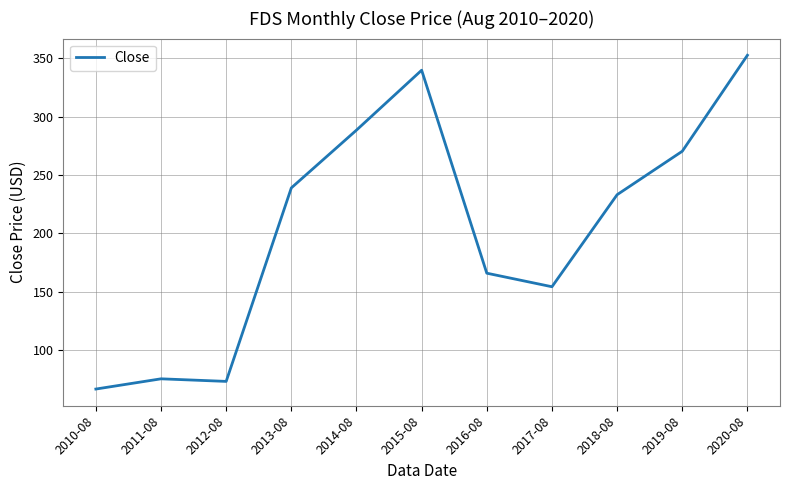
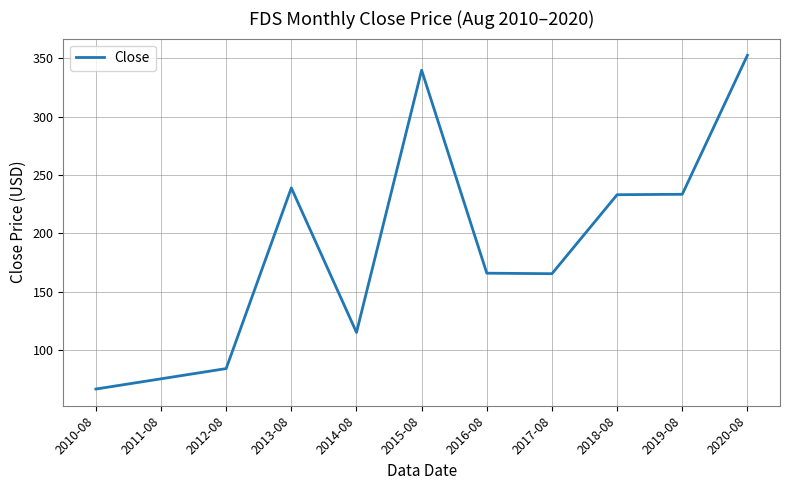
  {
    "2010-08": 67,
    "2011-08": 75,
-   "2012-08": 73,
+   "2012-08": 84,
    "2013-08": 239,
-   "2014-08": 288,
+   "2014-08": 115,
    "2015-08": 340,
    "2016-08": 166,
-   "2017-08": 154,
+   "2017-08": 165,
    "2018-08": 233,
-   "2019-08": 270,
+   "2019-08": 233,
    "2020-08": 353
  }
